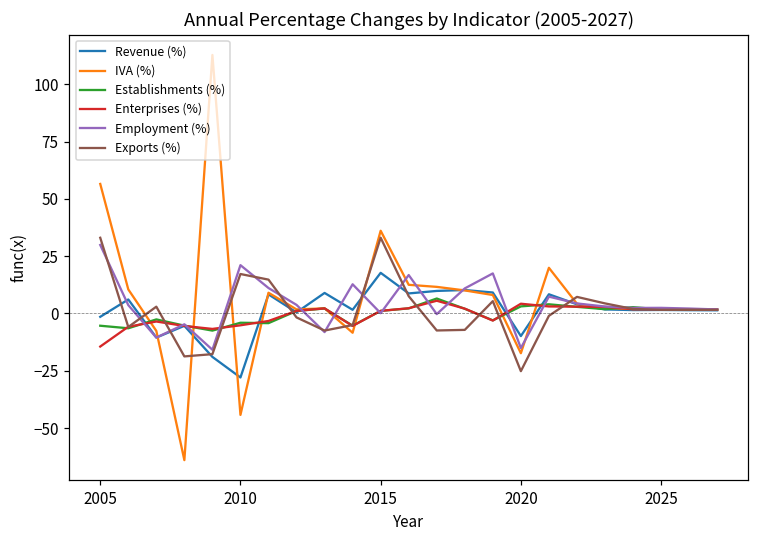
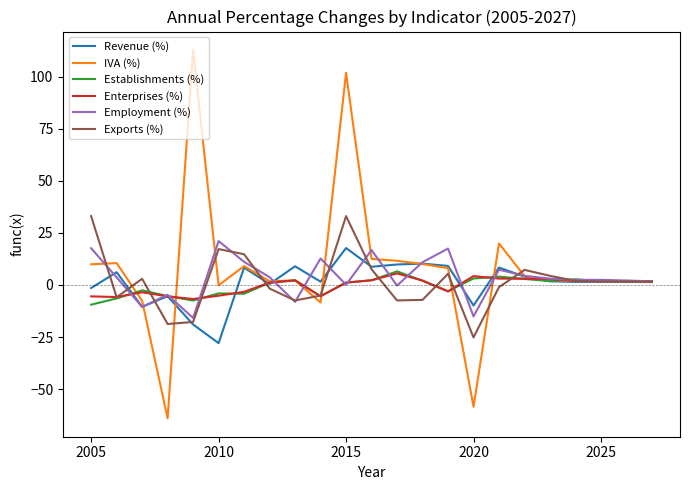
  {
    "Revenue (%)": {
      "2005": -1,
      "2010": -28,
      "2015": 18,
      "2020": -10
    },
    "IVA (%)": {
-     "2005": 57,
-     "2010": -44,
-     "2015": 36,
-     "2020": -17
+     "2005": 10,
+     "2010": 0,
+     "2015": 102,
+     "2020": -58
    },
    "Establishments (%)": {
-     "2005": -5
+     "2005": -9
    },
    "Enterprises (%)": {
-     "2005": -14
+     "2005": -5
    },
    "Employment (%)": {
-     "2005": 30,
+     "2005": 18,
      "2010": 21,
      "2020": -15
    },
    "Exports (%)": {
      "2005": 33,
      "2010": 17,
      "2015": 33,
      "2020": -25
    }
  }
